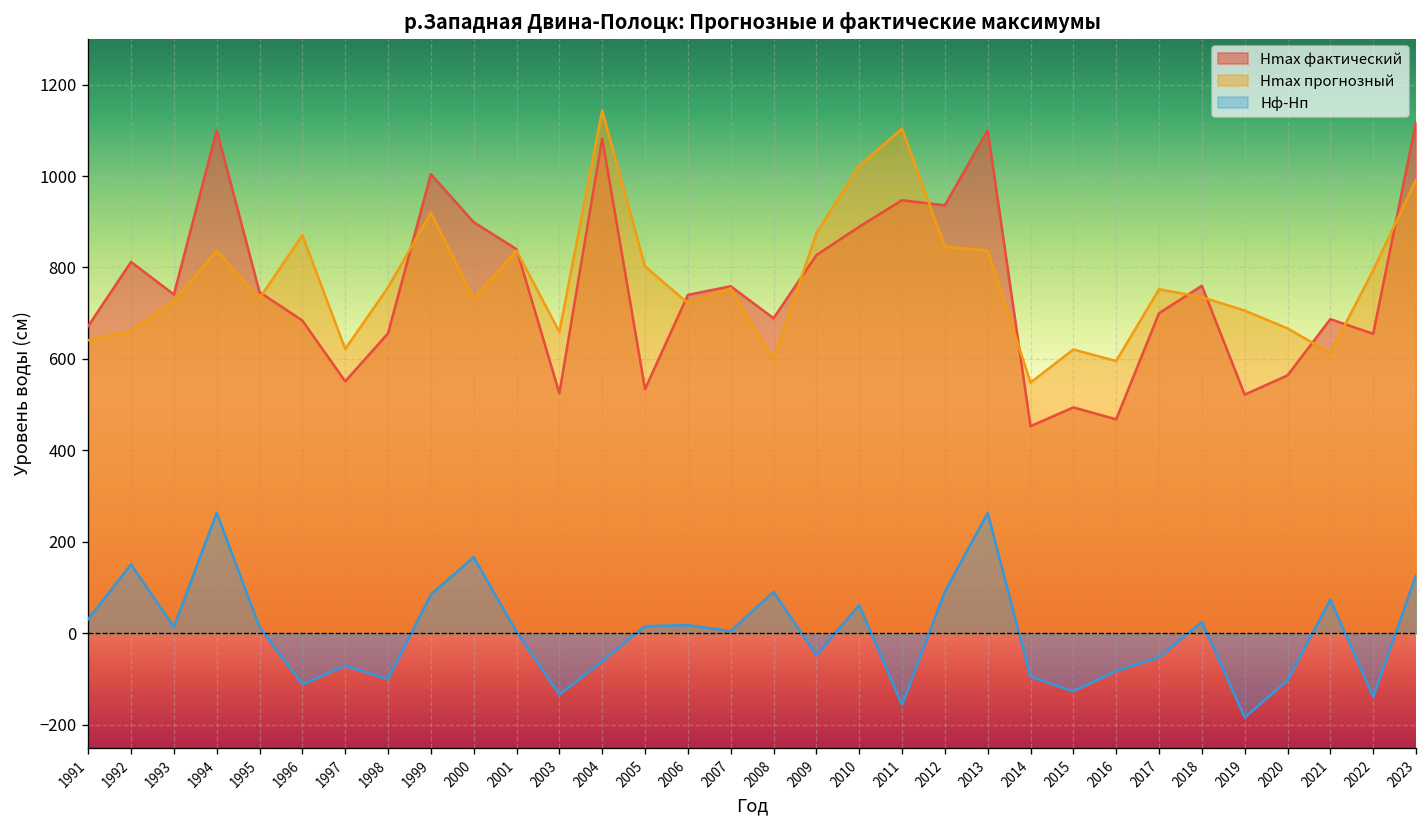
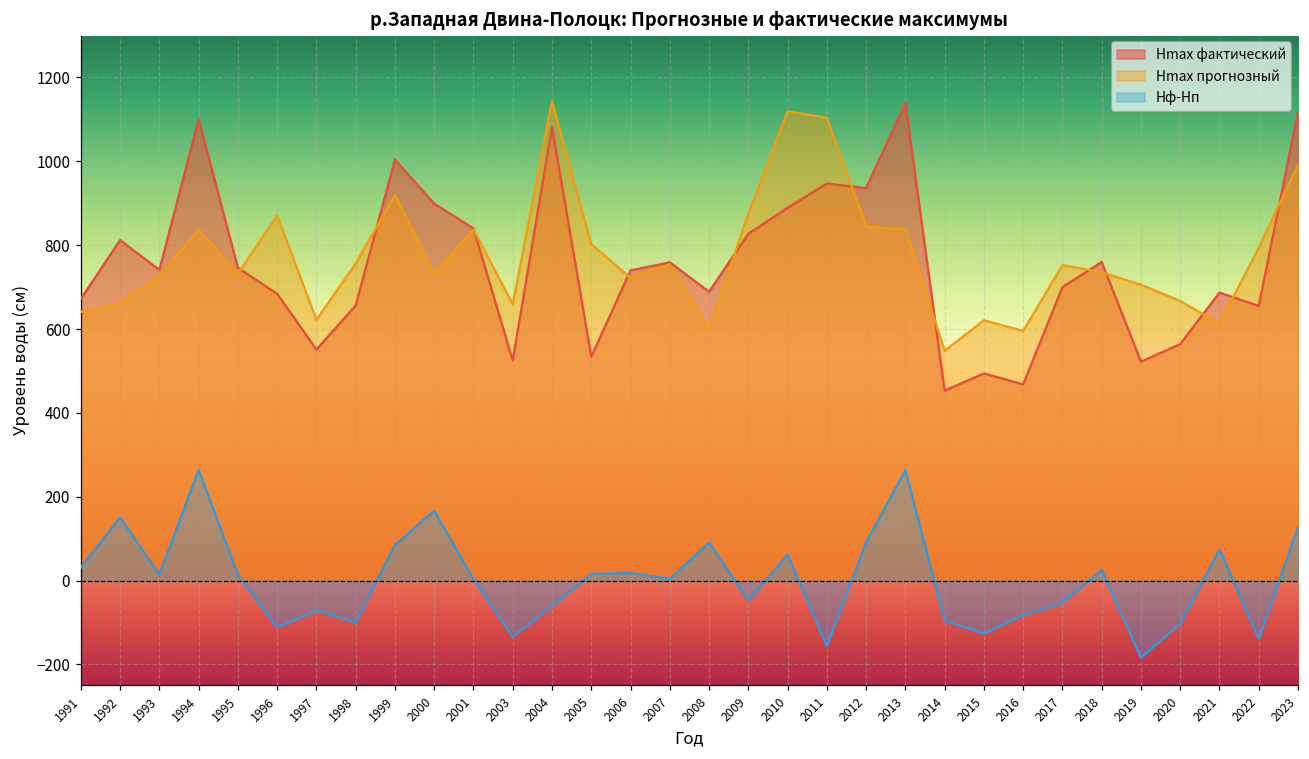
  {
    "Hmax фактический": {
      "1991": 670,
      "1992": 810,
      "1993": 740,
      "1994": 1100,
      "1995": 750,
      "1996": 680,
      "1997": 550,
      "1998": 660,
      "1999": 1000,
      "2000": 900,
      "2003": 530,
      "2004": 1080,
      "2005": 530,
      "2006": 740,
      "2008": 690,
      "2009": 830,
      "2010": 890,
      "2011": 950,
      "2012": 940,
-     "2013": 1100,
+     "2013": 1140,
      "2014": 450,
      "2015": 490,
      "2016": 470,
      "2017": 700,
      "2018": 760,
      "2019": 520,
      "2020": 560,
      "2021": 690,
      "2022": 660,
      "2023": 1120
    },
    "Hmax прогнозный": {
      "1991": 640,
      "1992": 660,
      "1993": 730,
      "1994": 840,
      "1995": 730,
      "1996": 870,
      "1997": 620,
      "1998": 760,
      "1999": 920,
      "2000": 730,
      "2003": 660,
      "2004": 1140,
      "2005": 800,
      "2006": 720,
      "2008": 600,
      "2009": 870,
-     "2010": 1020,
+     "2010": 1120,
      "2011": 1100,
      "2012": 840,
      "2013": 840,
      "2014": 550,
      "2015": 620,
      "2016": 600,
      "2017": 750,
      "2018": 740,
      "2019": 710,
      "2020": 670,
      "2021": 610,
      "2022": 790,
      "2023": 990
    }
  }
